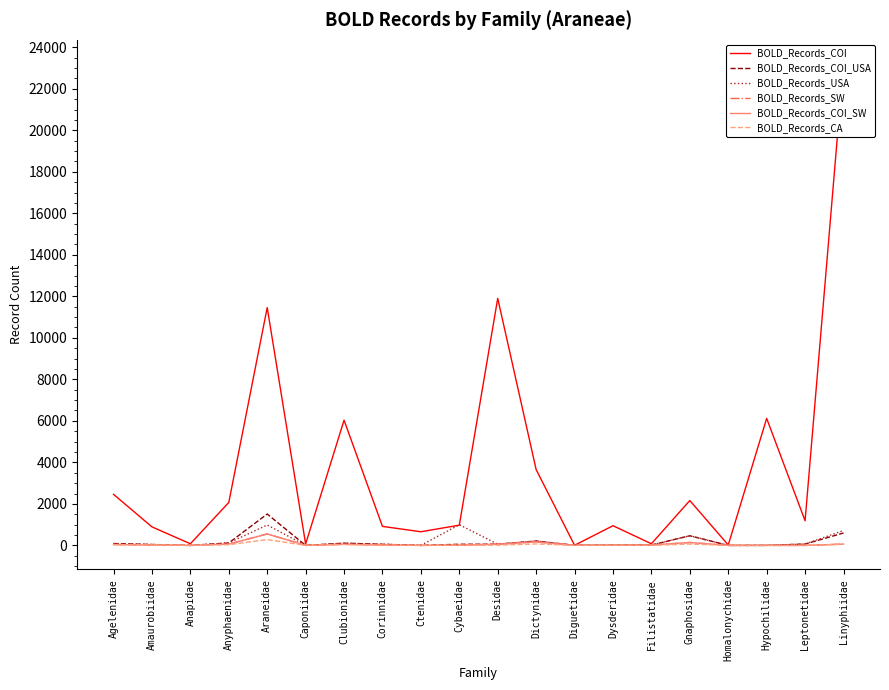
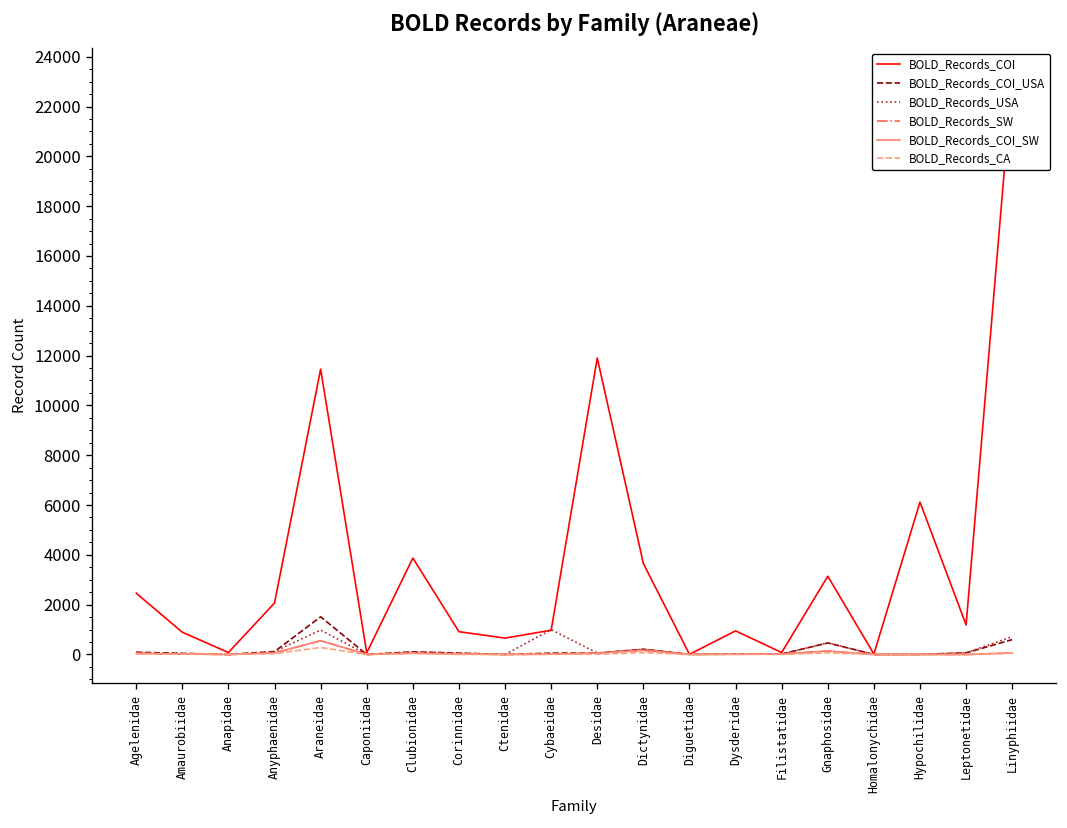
  {
    "BOLD_Records_COI": {
      "Agelenidae": 2500,
      "Amaurobiidae": 900,
      "Anyphaenidae": 2100,
      "Araneidae": 11500,
-     "Clubionidae": 6000,
+     "Clubionidae": 3900,
      "Corinnidae": 900,
      "Ctenidae": 700,
      "Desidae": 11900,
      "Dictynidae": 3700,
      "Dysderidae": 900,
-     "Gnaphosidae": 2200,
+     "Gnaphosidae": 3100,
      "Hypochilidae": 6100,
      "Leptonetidae": 1200
    },
    "BOLD_Records_COI_USA": {
      "Araneidae": 1500
    },
    "BOLD_Records_USA": {
      "Araneidae": 1000
    }
  }
